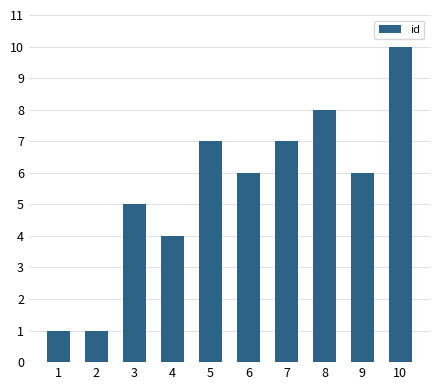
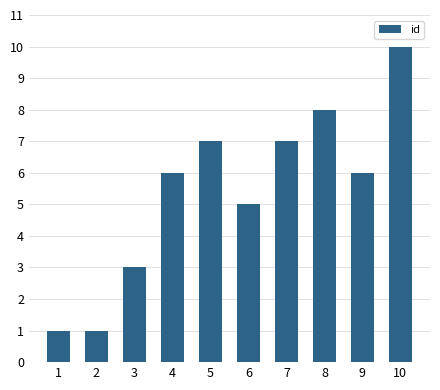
  {
    "1": 1,
    "2": 1,
-   "3": 5,
-   "4": 4,
+   "3": 3,
+   "4": 6,
    "5": 7,
-   "6": 6,
+   "6": 5,
    "7": 7,
    "8": 8,
    "9": 6,
    "10": 10
  }
